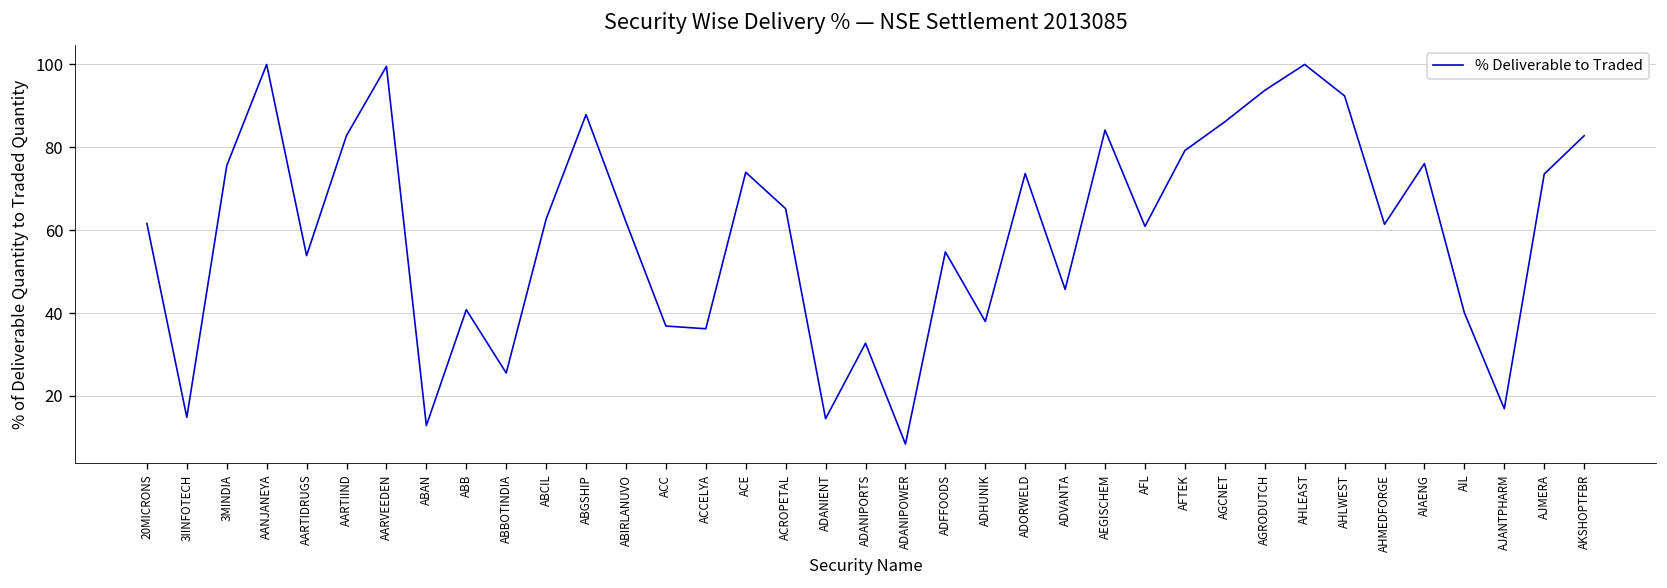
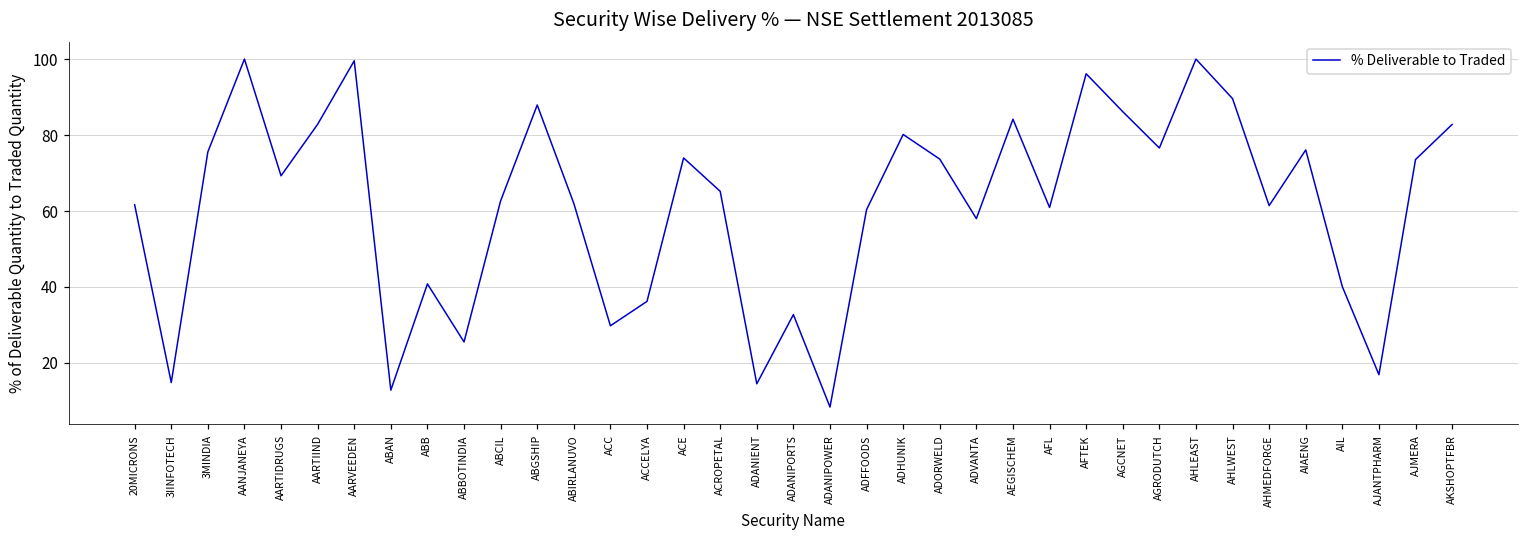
  {
    "20MICRONS": 62,
    "3IINFOTECH": 15,
    "3MINDIA": 76,
    "AANJANEYA": 100,
-   "AARTIDRUGS": 54,
+   "AARTIDRUGS": 69,
    "AARTIIND": 83,
    "AARVEEDEN": 100,
    "ABAN": 13,
    "ABB": 41,
    "ABBOTINDIA": 26,
    "ABCIL": 63,
    "ABGSHIP": 88,
    "ABIRLANUVO": 62,
-   "ACC": 37,
+   "ACC": 30,
    "ACCELYA": 36,
    "ACE": 74,
    "ACROPETAL": 65,
    "ADANIENT": 15,
    "ADANIPORTS": 33,
    "ADANIPOWER": 8,
-   "ADFFOODS": 55,
-   "ADHUNIK": 38,
+   "ADFFOODS": 60,
+   "ADHUNIK": 80,
    "ADORWELD": 74,
-   "ADVANTA": 46,
+   "ADVANTA": 58,
    "AEGISCHEM": 84,
    "AFL": 61,
-   "AFTEK": 79,
+   "AFTEK": 96,
    "AGCNET": 86,
-   "AGRODUTCH": 94,
+   "AGRODUTCH": 77,
    "AHLEAST": 100,
-   "AHLWEST": 92,
+   "AHLWEST": 90,
    "AHMEDFORGE": 61,
    "AIAENG": 76,
    "AIL": 40,
    "AJANTPHARM": 17,
    "AJMERA": 74,
    "AKSHOPTFBR": 83
  }
